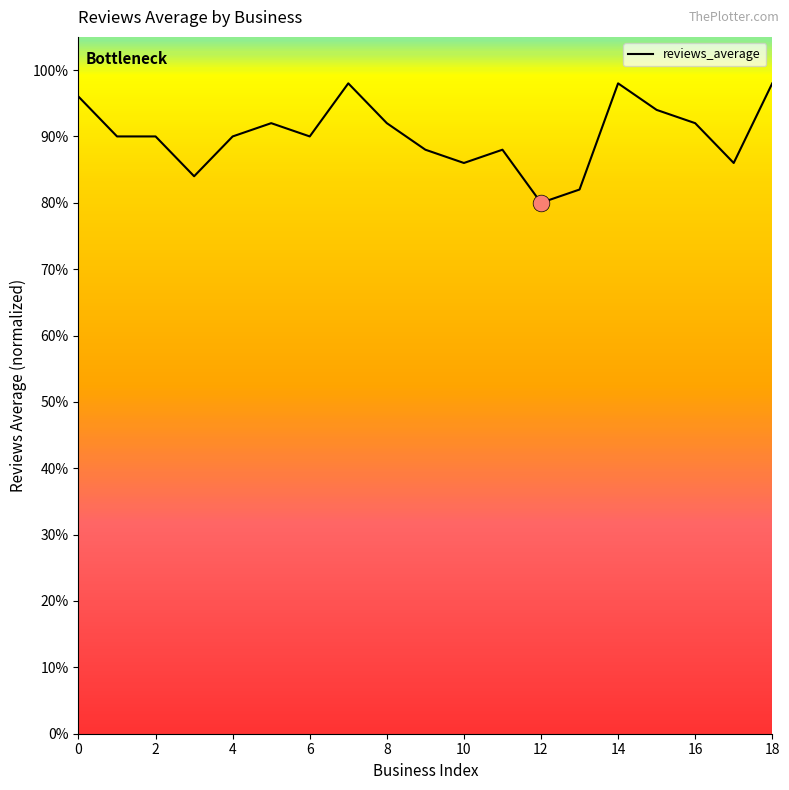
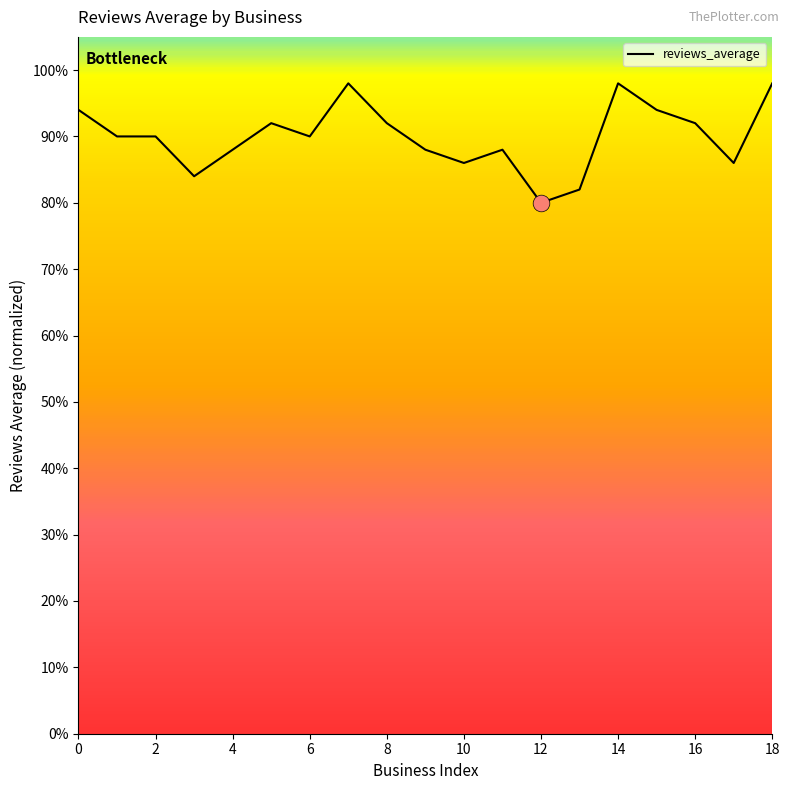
  {
    "reviews_average": {
-     "0": "96%",
+     "0": "94%",
      "2": "90%",
-     "4": "90%",
+     "4": "88%",
      "6": "90%",
      "8": "92%",
      "10": "86%",
      "14": "98%",
      "16": "92%",
      "18": "98%"
    }
  }
